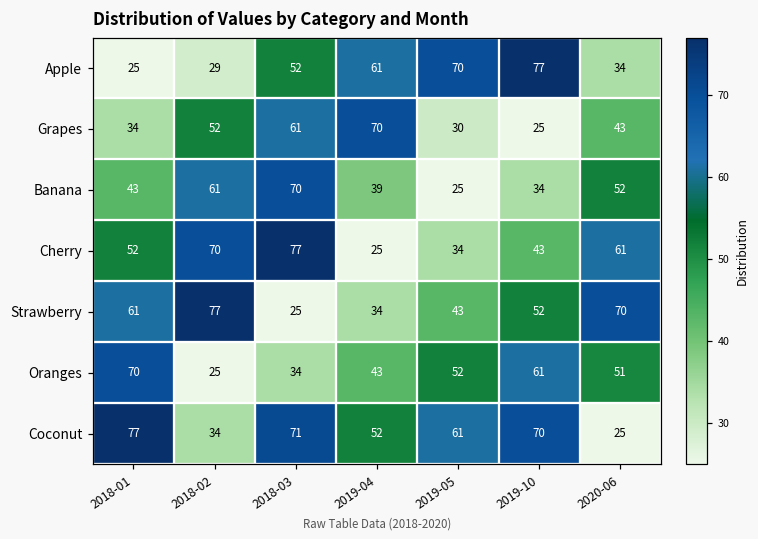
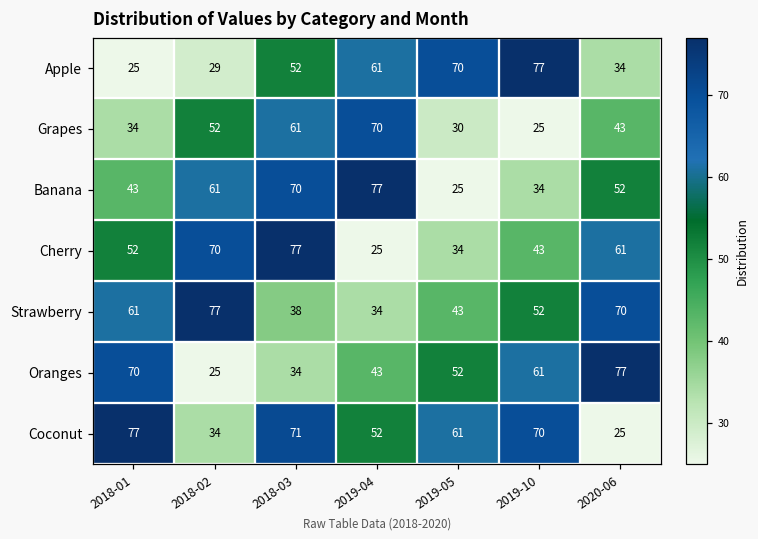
  {
    "Apple": {
      "2018-01": 25,
      "2018-02": 29,
      "2018-03": 52,
      "2019-04": 61,
      "2019-05": 70,
      "2019-10": 77,
      "2020-06": 34
    },
    "Grapes": {
      "2018-01": 34,
      "2018-02": 52,
      "2018-03": 61,
      "2019-04": 70,
      "2019-05": 30,
      "2019-10": 25,
      "2020-06": 43
    },
    "Banana": {
      "2018-01": 43,
      "2018-02": 61,
      "2018-03": 70,
-     "2019-04": 39,
+     "2019-04": 77,
      "2019-05": 25,
      "2019-10": 34,
      "2020-06": 52
    },
    "Cherry": {
      "2018-01": 52,
      "2018-02": 70,
      "2018-03": 77,
      "2019-04": 25,
      "2019-05": 34,
      "2019-10": 43,
      "2020-06": 61
    },
    "Strawberry": {
      "2018-01": 61,
      "2018-02": 77,
-     "2018-03": 25,
+     "2018-03": 38,
      "2019-04": 34,
      "2019-05": 43,
      "2019-10": 52,
      "2020-06": 70
    },
    "Oranges": {
      "2018-01": 70,
      "2018-02": 25,
      "2018-03": 34,
      "2019-04": 43,
      "2019-05": 52,
      "2019-10": 61,
-     "2020-06": 51
+     "2020-06": 77
    },
    "Coconut": {
      "2018-01": 77,
      "2018-02": 34,
      "2018-03": 71,
      "2019-04": 52,
      "2019-05": 61,
      "2019-10": 70,
      "2020-06": 25
    }
  }
